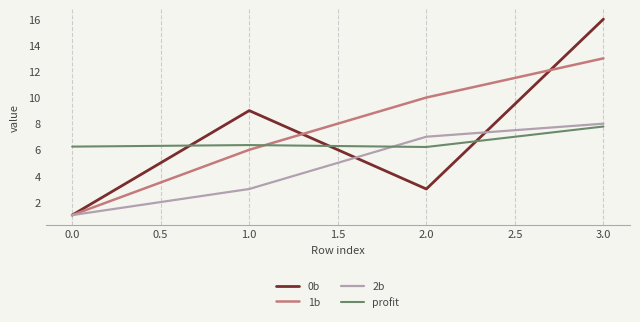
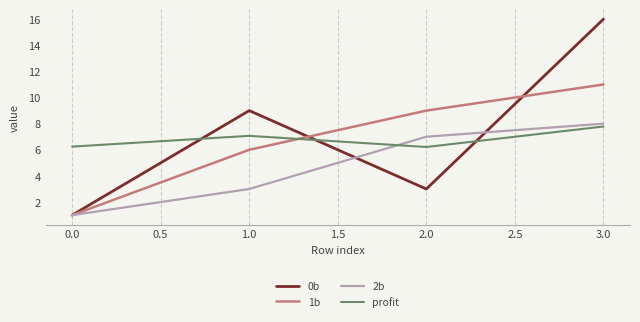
  {
    "0b": {
      "1.0": 9.0,
      "2.0": 3.0,
      "3.0": 16.0
    },
    "1b": {
      "1.0": 6,
-     "2.0": 10,
-     "3.0": 13
+     "2.0": 9,
+     "3.0": 11
    },
    "2b": {
      "1.0": 3.0,
      "2.0": 7.0,
      "3.0": 8.0
    },
    "profit": {
      "0.0": 6.2,
-     "1.0": 6.4,
+     "1.0": 7.1,
      "2.0": 6.2,
      "3.0": 7.8
    }
  }
